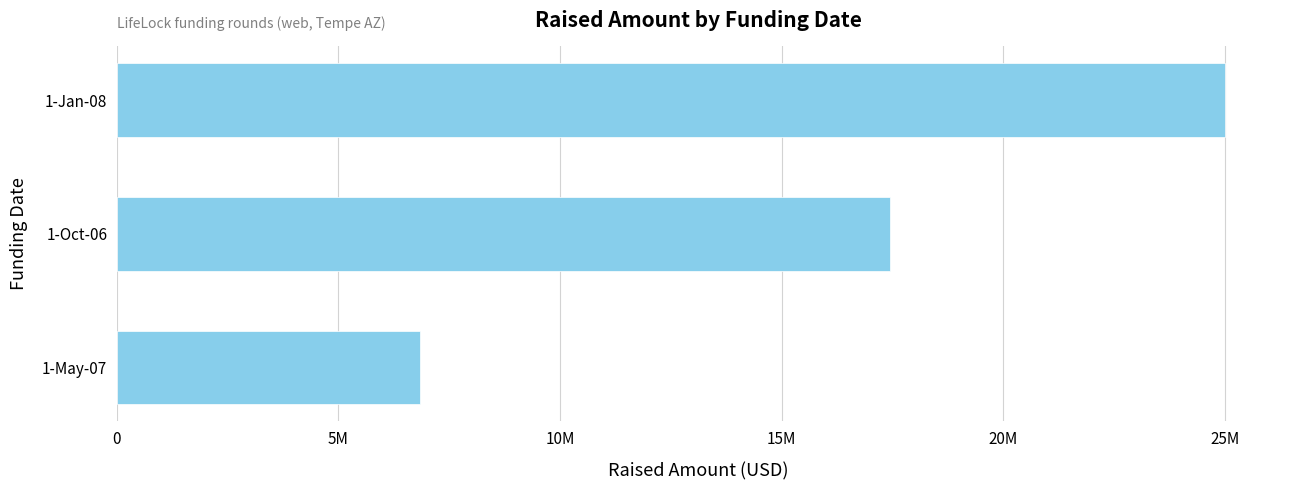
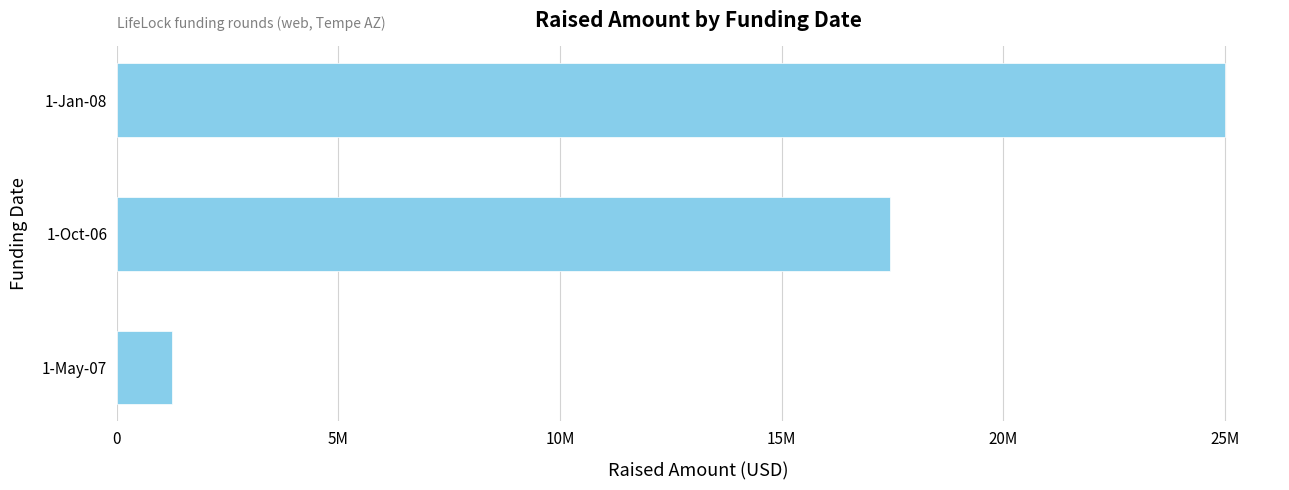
  {
    "1-Jan-08": 25000000,
    "1-Oct-06": 17500000,
-   "1-May-07": 6900000
+   "1-May-07": 1200000
  }
